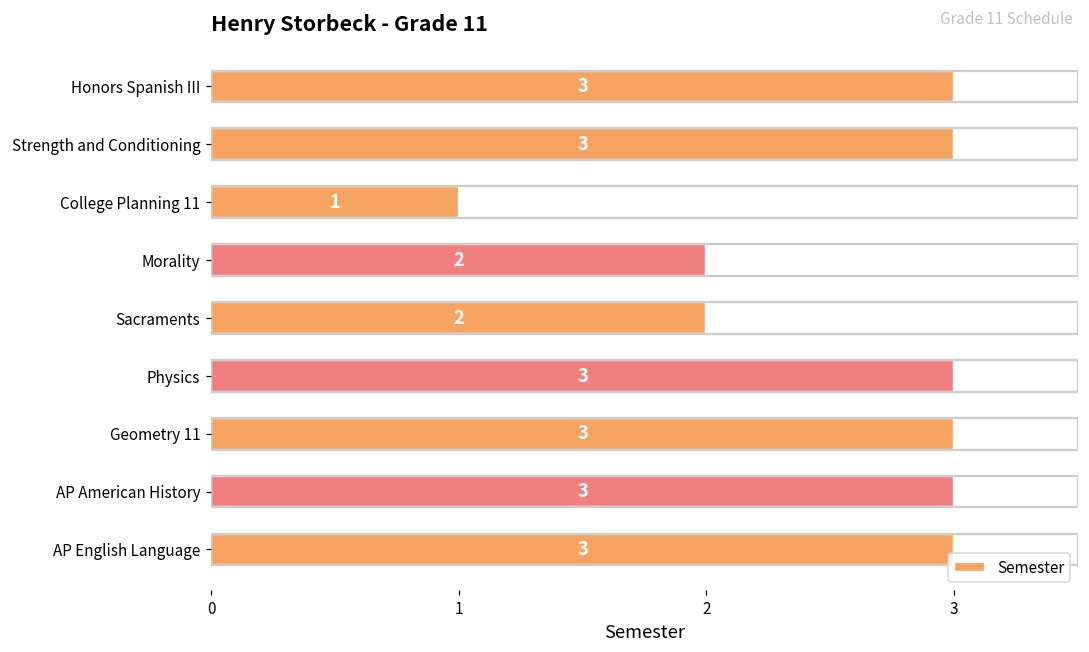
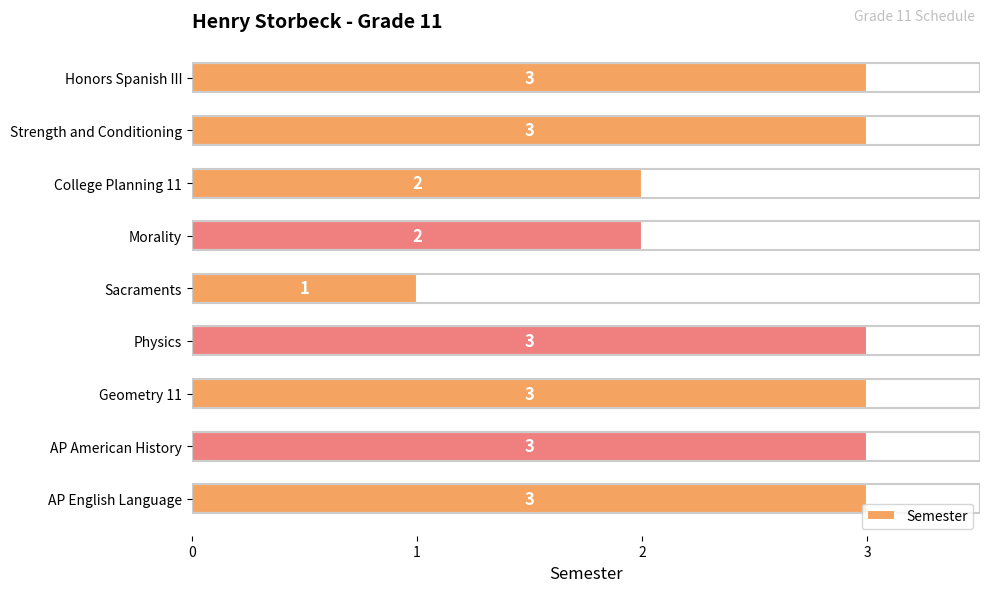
  {
    "Honors Spanish III": 3,
    "Strength and Conditioning": 3,
-   "College Planning 11": 1,
+   "College Planning 11": 2,
    "Morality": 2,
-   "Sacraments": 2,
+   "Sacraments": 1,
    "Physics": 3,
    "Geometry 11": 3,
    "AP American History": 3,
    "AP English Language": 3
  }
